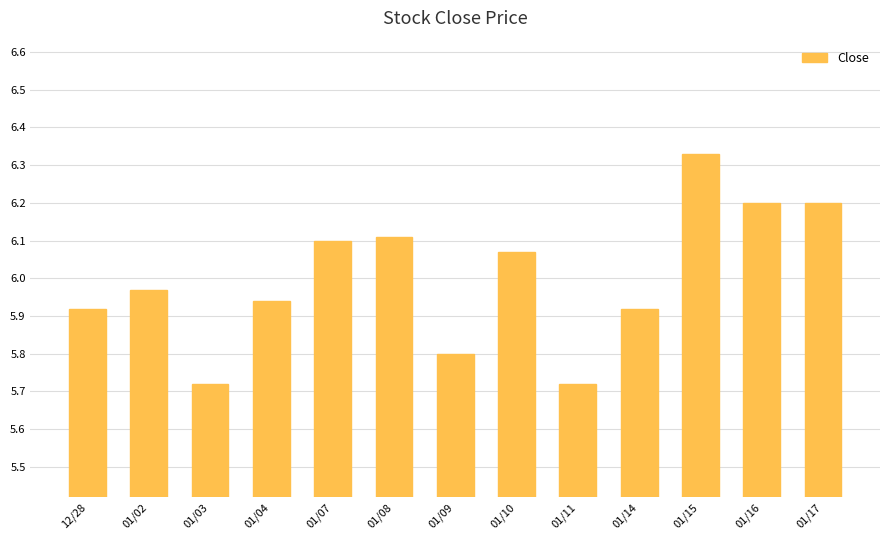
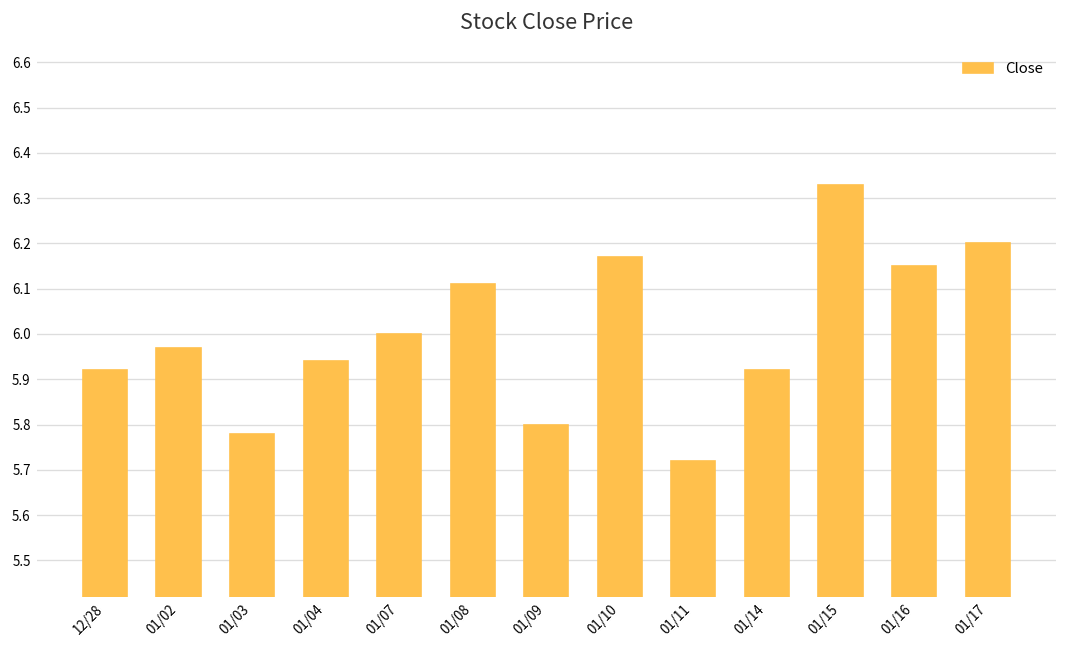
  {
    "12/28": 5.92,
    "01/02": 5.97,
-   "01/03": 5.72,
+   "01/03": 5.78,
    "01/04": 5.94,
-   "01/07": 6.1,
+   "01/07": 6.0,
    "01/08": 6.11,
    "01/09": 5.80,
-   "01/10": 6.07,
+   "01/10": 6.17,
    "01/11": 5.72,
    "01/14": 5.92,
    "01/15": 6.33,
-   "01/16": 6.20,
+   "01/16": 6.15,
    "01/17": 6.20
  }
